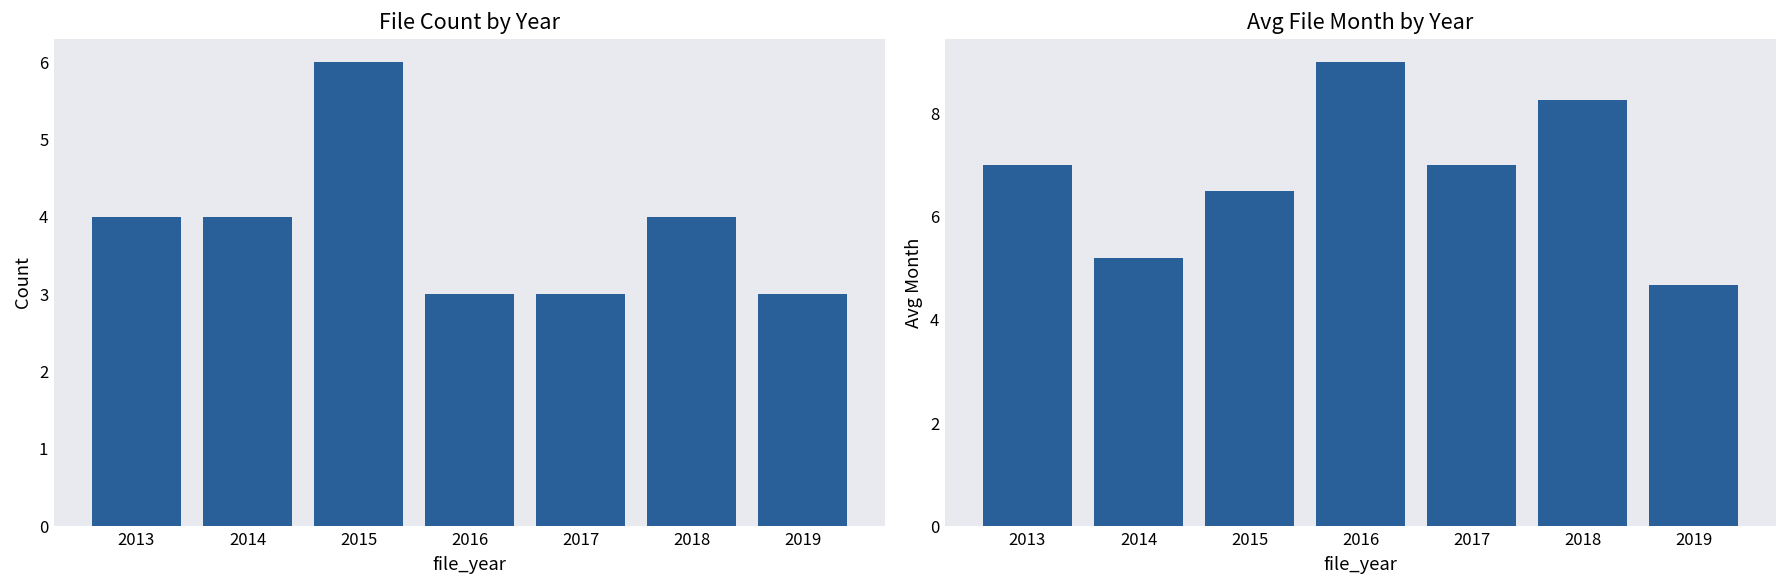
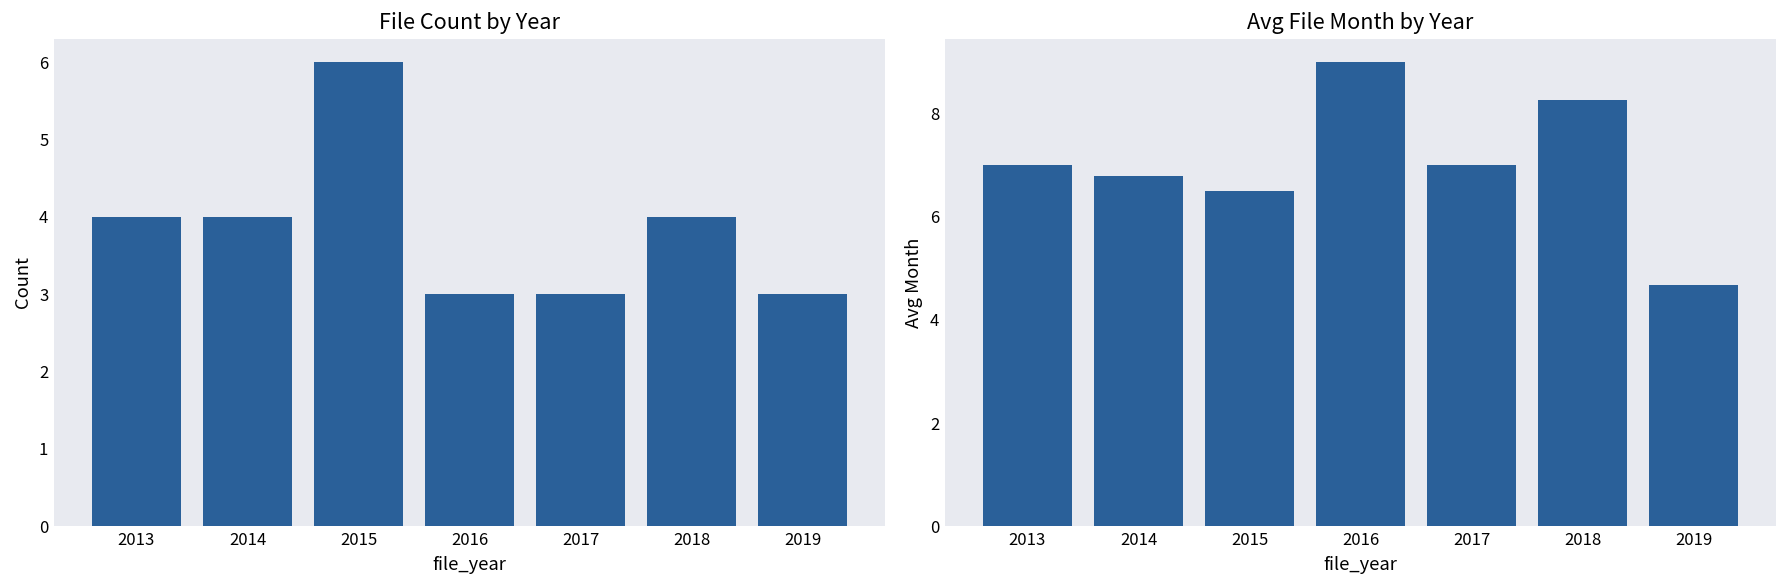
  {
    "File Count by Year": {
      "2013": 4.0,
      "2014": 4.0,
      "2015": 6.0,
      "2016": 3.0,
      "2017": 3.0,
      "2018": 4.0,
      "2019": 3.0
    },
    "Avg File Month by Year": {
      "2013": 7.0,
-     "2014": 5.2,
+     "2014": 6.8,
      "2015": 6.5,
      "2016": 9.0,
      "2017": 7.0,
      "2018": 8.3,
      "2019": 4.7
    }
  }
